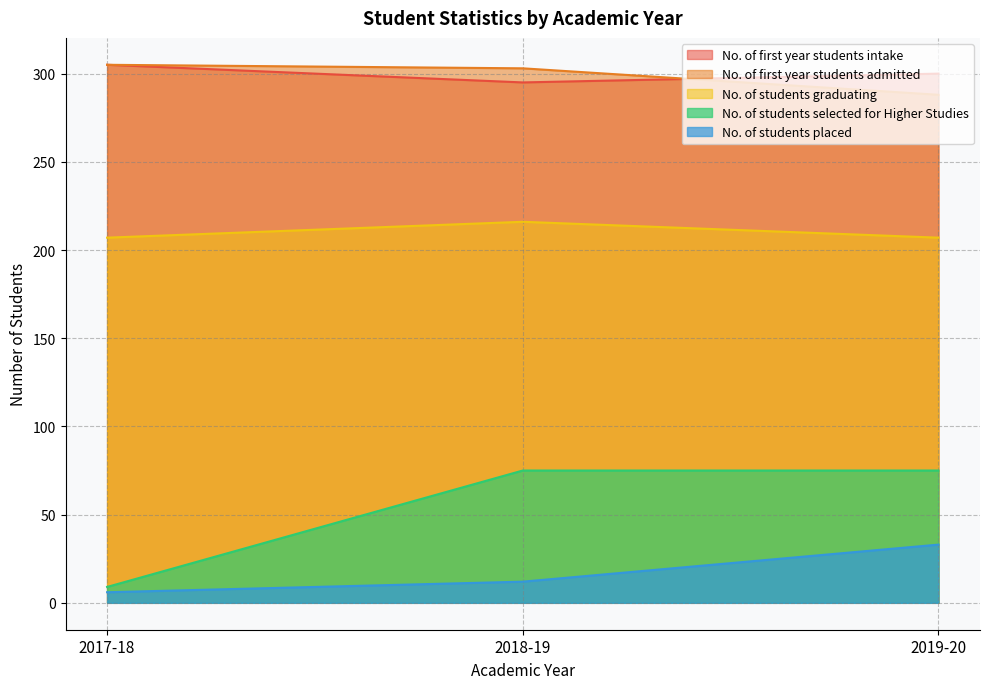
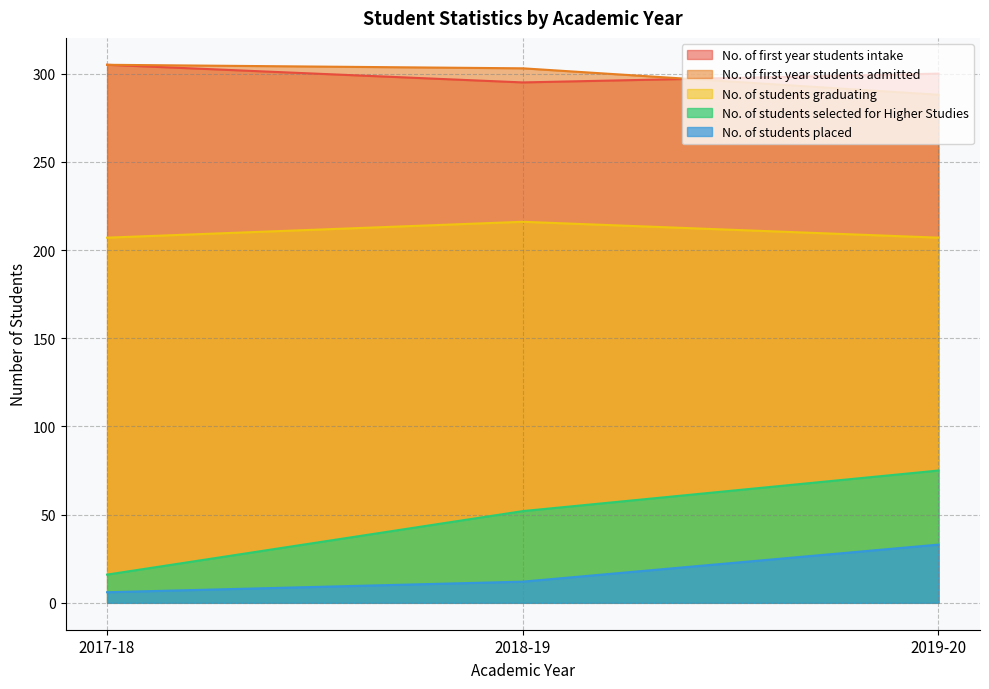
  {
    "No. of students graduating": {
      "2017-18": 207,
      "2018-19": 216,
      "2019-20": 207
    },
    "No. of students selected for Higher Studies": {
-     "2017-18": 9,
-     "2018-19": 75,
+     "2017-18": 16,
+     "2018-19": 52,
      "2019-20": 75
    },
    "No. of students placed": {
      "2017-18": 6,
      "2018-19": 12,
      "2019-20": 33
    }
  }
